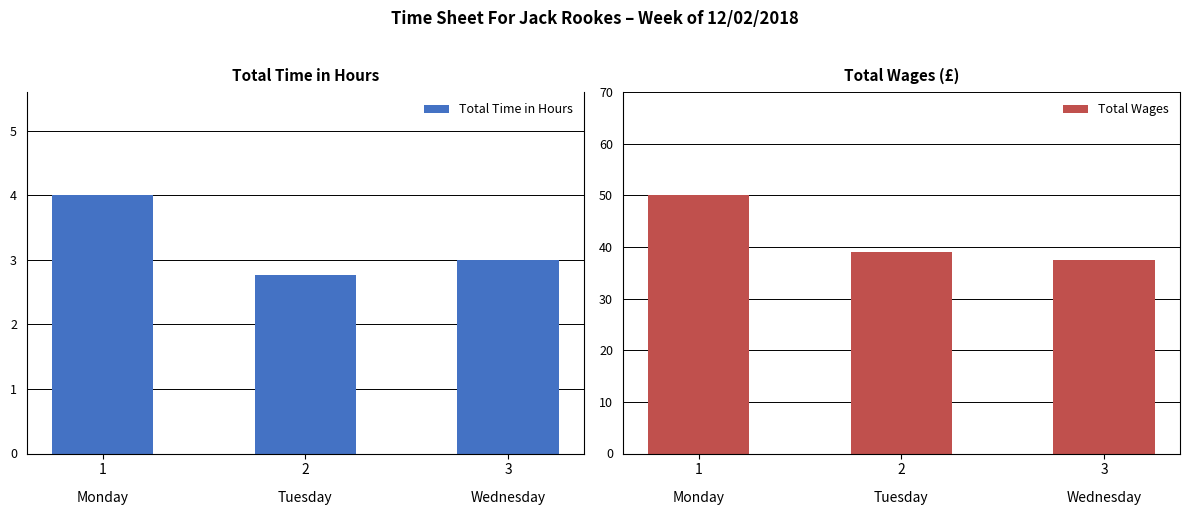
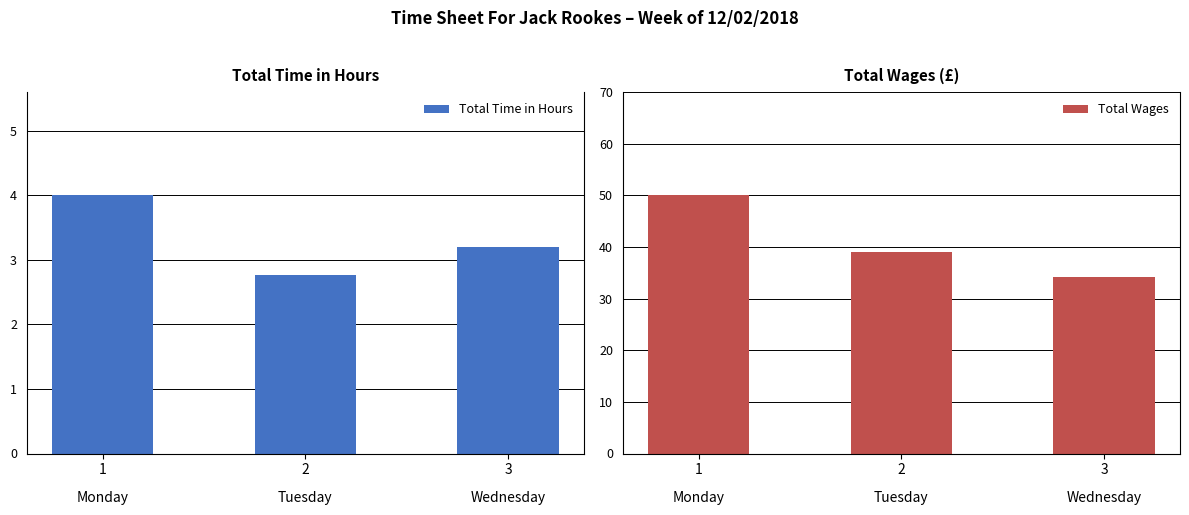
  {
    "Total Time in Hours": {
      "1": 4.0,
      "2": 2.8,
-     "3": 3.0
+     "3": 3.2
    },
    "Total Wages (£)": {
      "1": 50,
      "2": 39,
-     "3": 38
+     "3": 34
    }
  }
